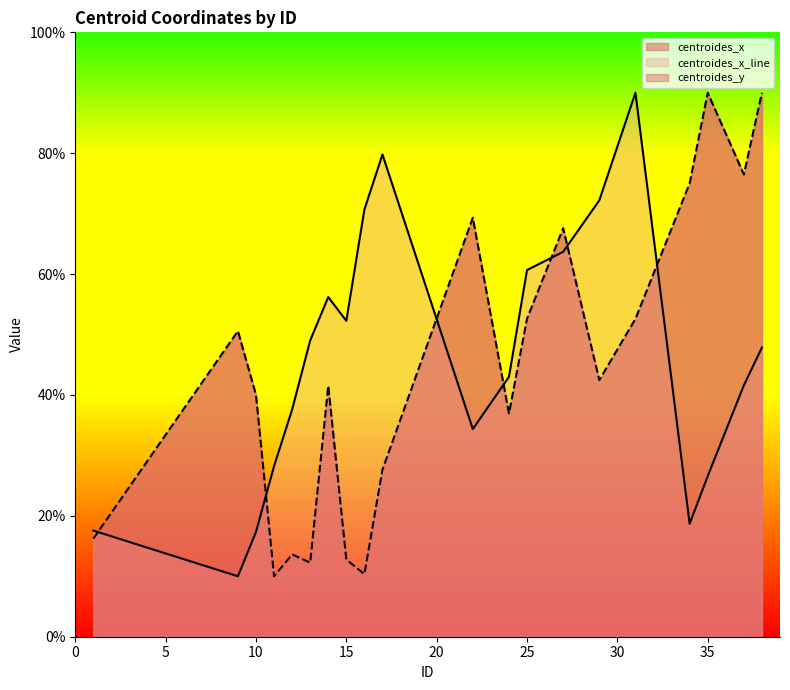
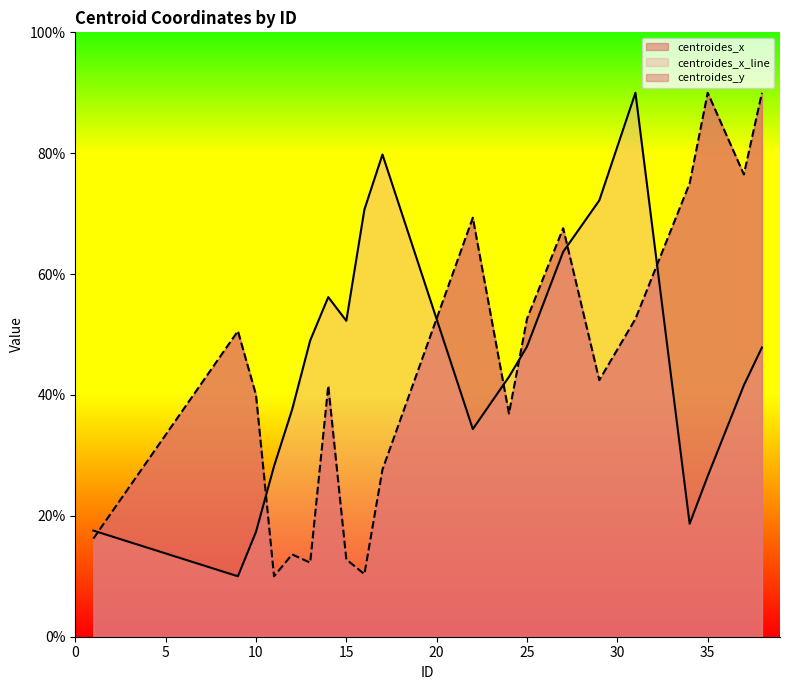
  {
    "centroides_y": {
      "10": "40%",
      "15": "13%",
      "25": "53%",
      "35": "90%"
    },
    "centroides_x_line": {
      "10": "17%",
      "15": "52%",
-     "25": "61%",
+     "25": "48%",
      "35": "27%"
    }
  }
